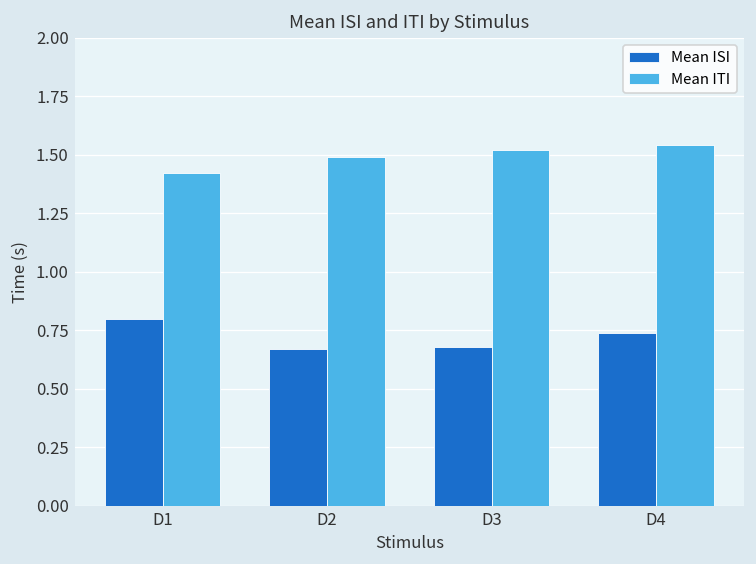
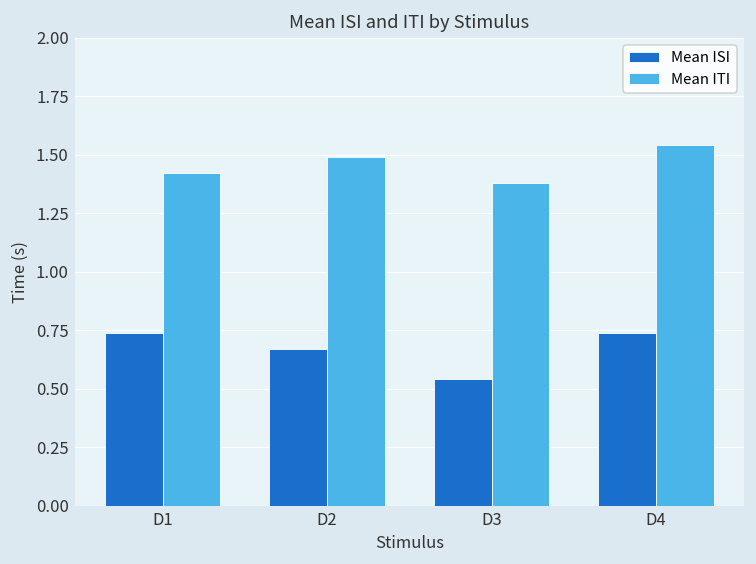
  {
    "Mean ISI": {
-     "D1": 0.80,
+     "D1": 0.74,
      "D2": 0.67,
-     "D3": 0.68,
+     "D3": 0.54,
      "D4": 0.74
    },
    "Mean ITI": {
      "D1": 1.42,
      "D2": 1.49,
-     "D3": 1.52,
+     "D3": 1.38,
      "D4": 1.54
    }
  }
